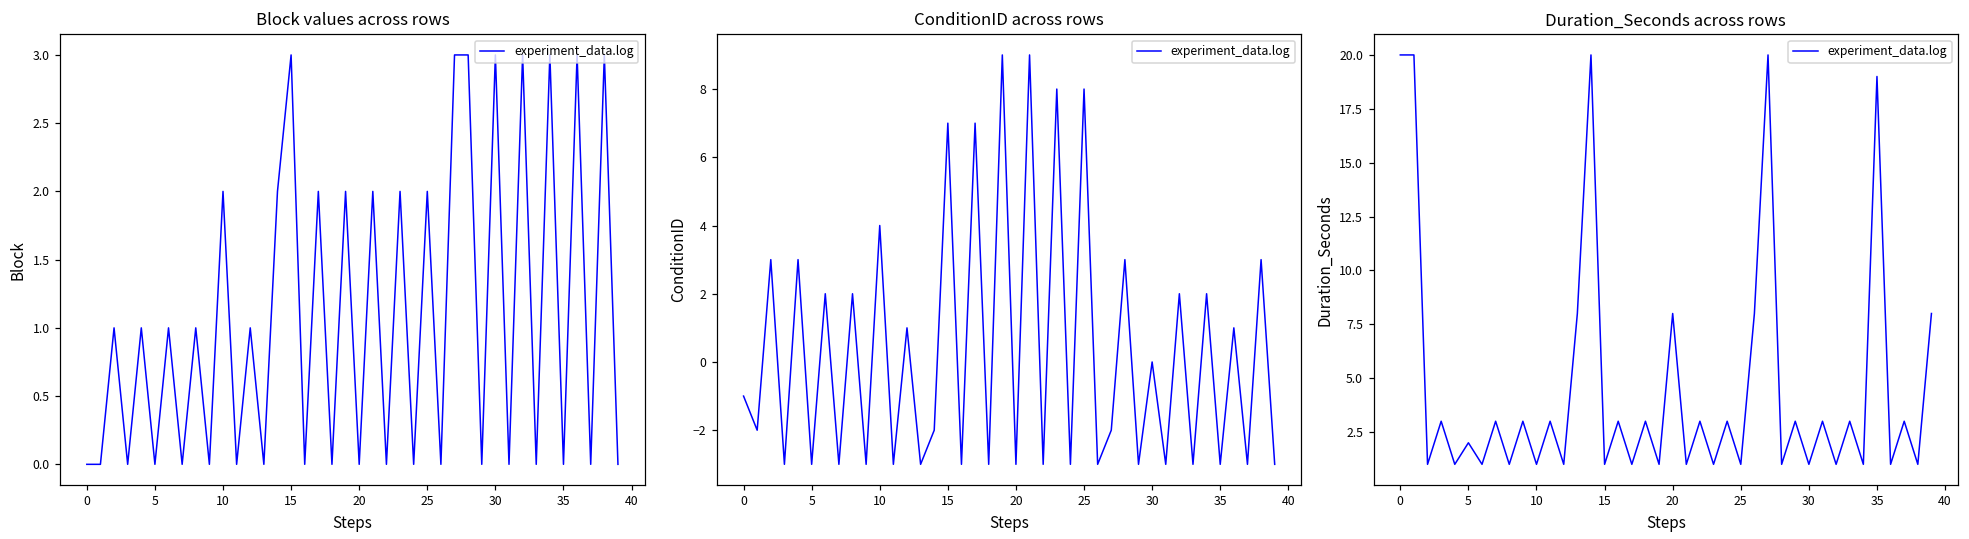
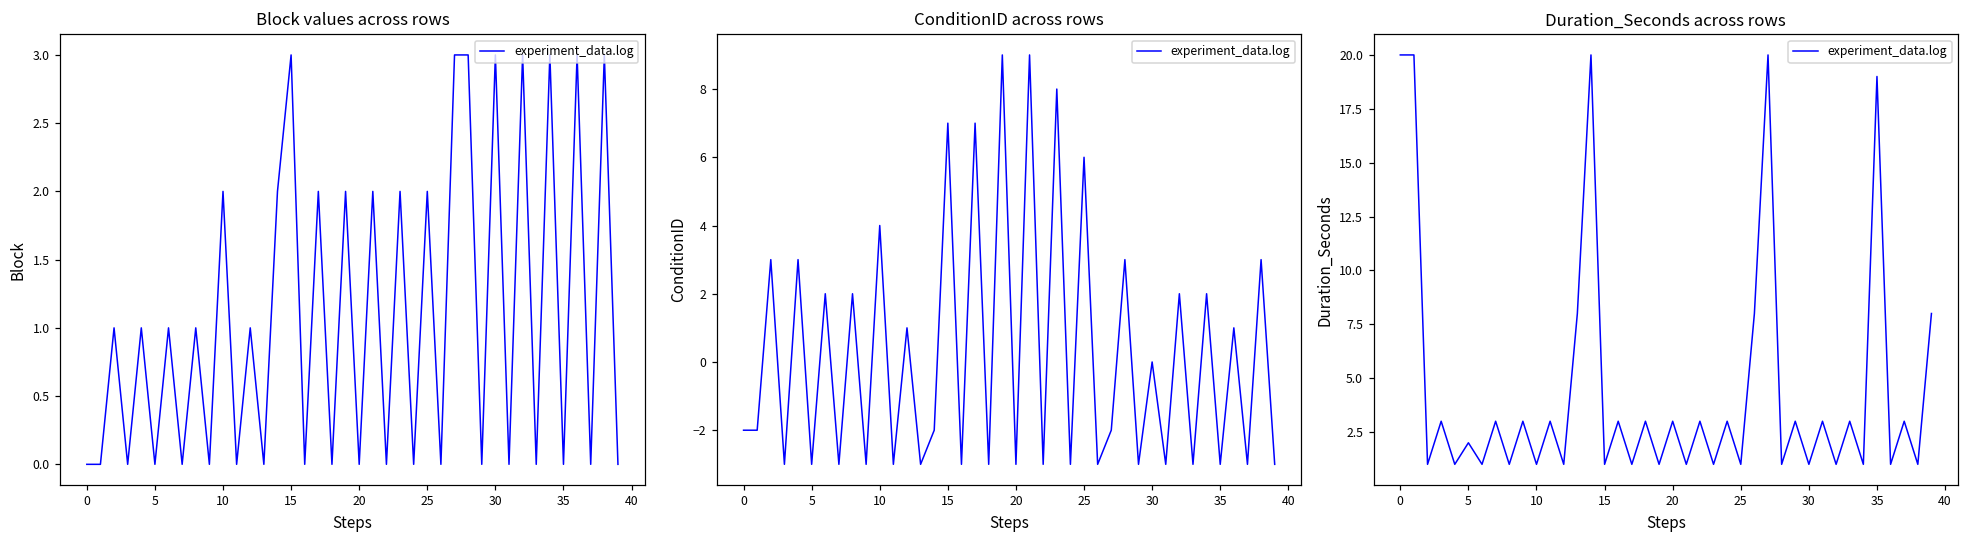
  {
    "Block values across rows": {
      "0": 0.00,
      "5": 0.00,
      "10": 2.00,
      "15": 3.00,
      "20": 0.00,
      "25": 2.00,
      "35": 0.00
    },
    "ConditionID across rows": {
-     "0": -1,
+     "0": -2,
      "5": -3,
      "10": 4,
      "15": 7,
      "20": -3,
-     "25": 8,
+     "25": 6,
      "30": 0,
      "35": -3
    },
    "Duration_Seconds across rows": {
      "0": 20,
      "5": 2,
      "10": 1,
      "15": 1,
-     "20": 8,
+     "20": 3,
      "25": 1,
      "30": 1,
      "35": 19
    }
  }
